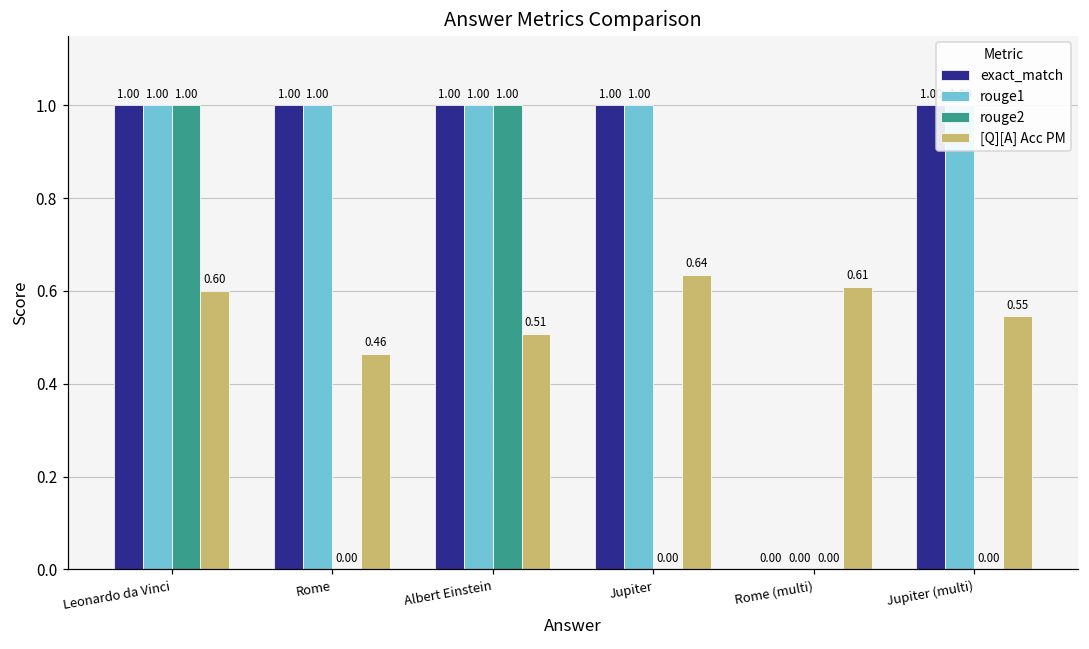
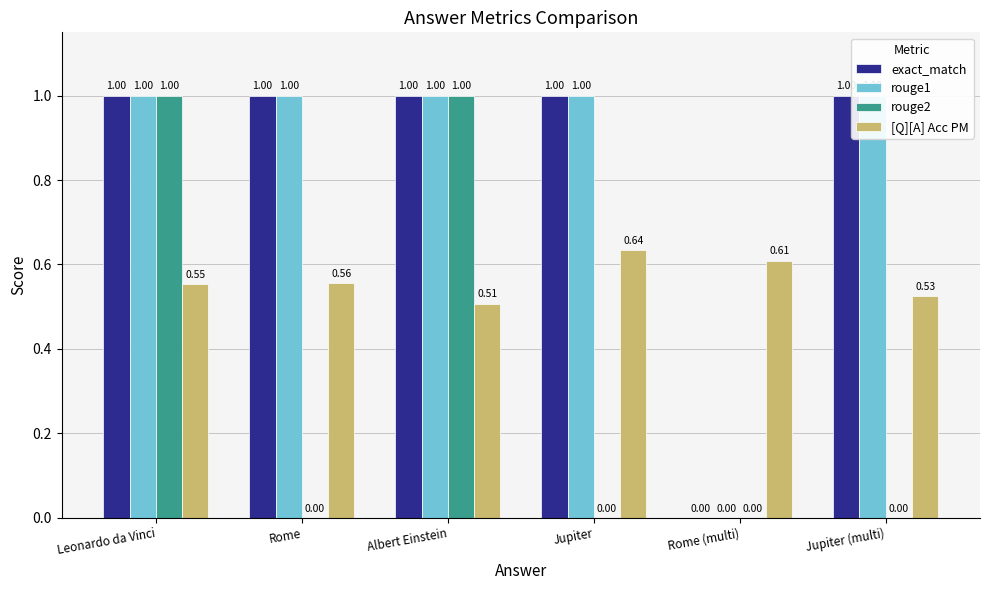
  {
    "exact_match": {
      "Leonardo da Vinci": 1.00,
      "Rome": 1.00,
      "Albert Einstein": 1.00,
      "Jupiter": 1.00,
      "Rome (multi)": 0.00
    },
    "rouge1": {
      "Leonardo da Vinci": 1.00,
      "Rome": 1.00,
      "Albert Einstein": 1.00,
      "Jupiter": 1.00,
      "Rome (multi)": 0.00
    },
    "rouge2": {
      "Leonardo da Vinci": 1.00,
      "Rome": 0.00,
      "Albert Einstein": 1.00,
      "Jupiter": 0.00,
      "Rome (multi)": 0.00,
      "Jupiter (multi)": 0.00
    },
    "[Q][A] Acc PM": {
-     "Leonardo da Vinci": 0.60,
-     "Rome": 0.46,
+     "Leonardo da Vinci": 0.55,
+     "Rome": 0.56,
      "Albert Einstein": 0.51,
      "Jupiter": 0.64,
      "Rome (multi)": 0.61,
-     "Jupiter (multi)": 0.55
+     "Jupiter (multi)": 0.53
    }
  }
